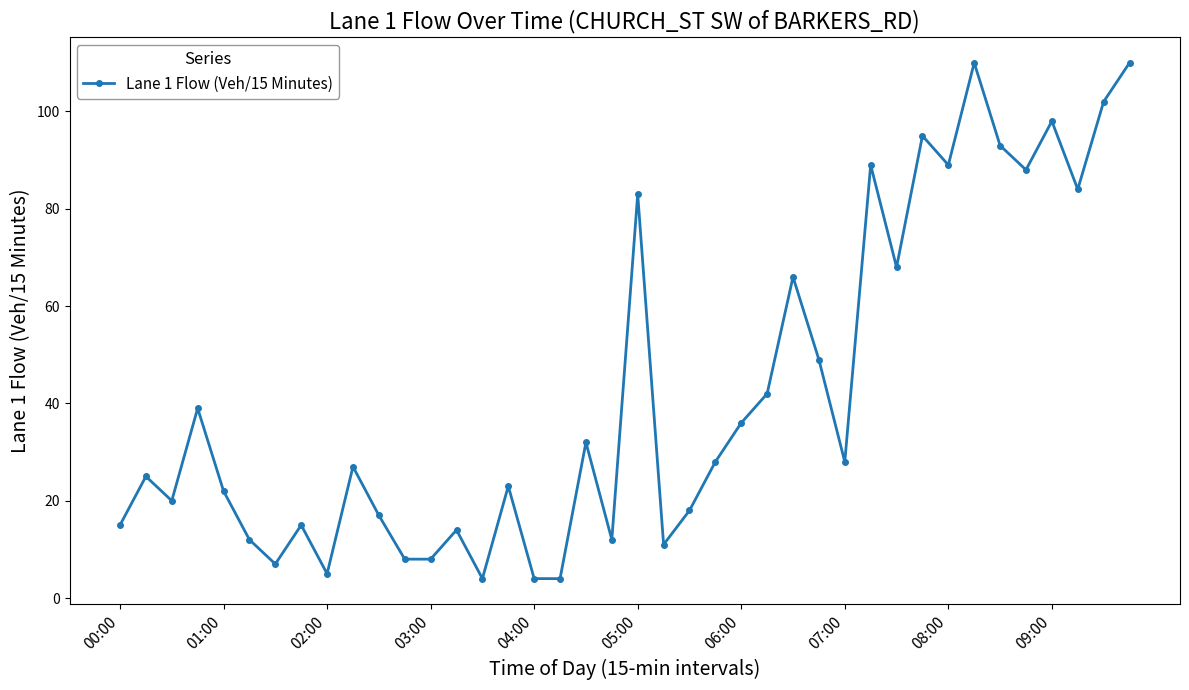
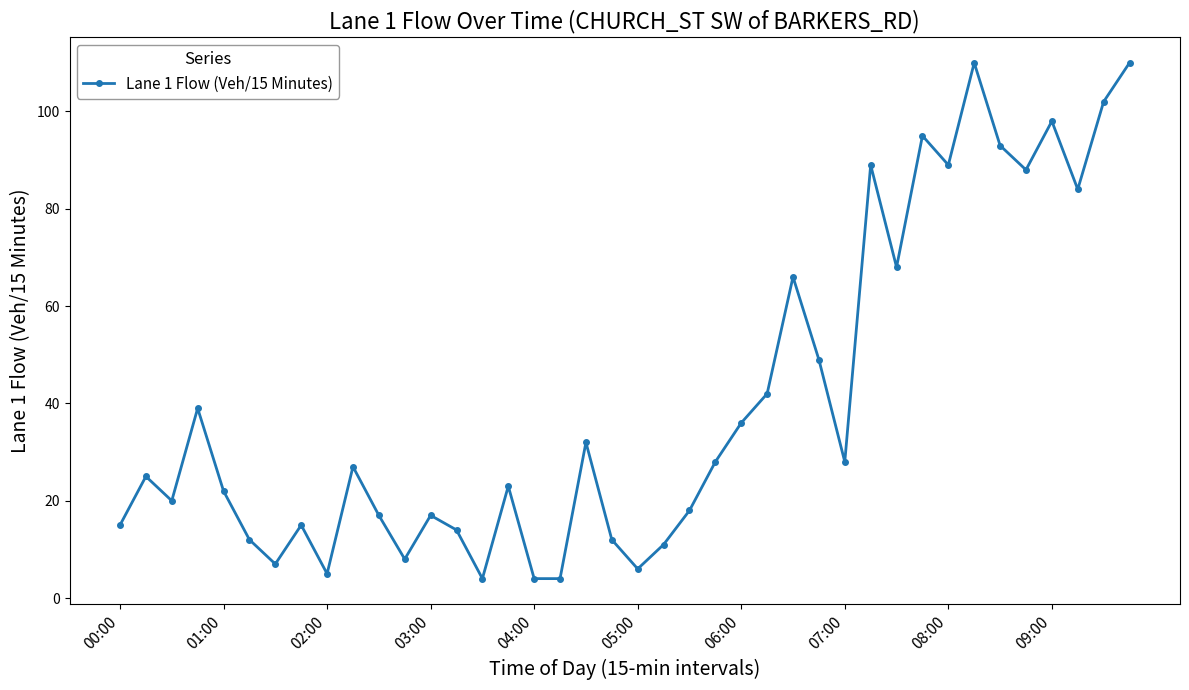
  {
    "00:00": 15,
    "01:00": 22,
    "02:00": 5,
-   "03:00": 8,
+   "03:00": 17,
    "04:00": 4,
-   "05:00": 83,
+   "05:00": 6,
    "06:00": 36,
    "07:00": 28,
    "08:00": 89,
    "09:00": 98
  }
